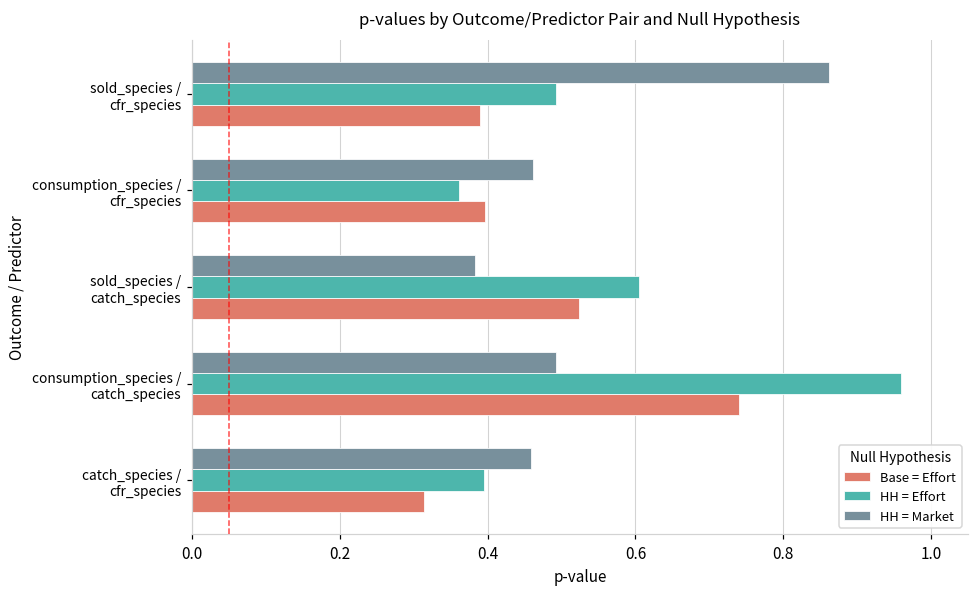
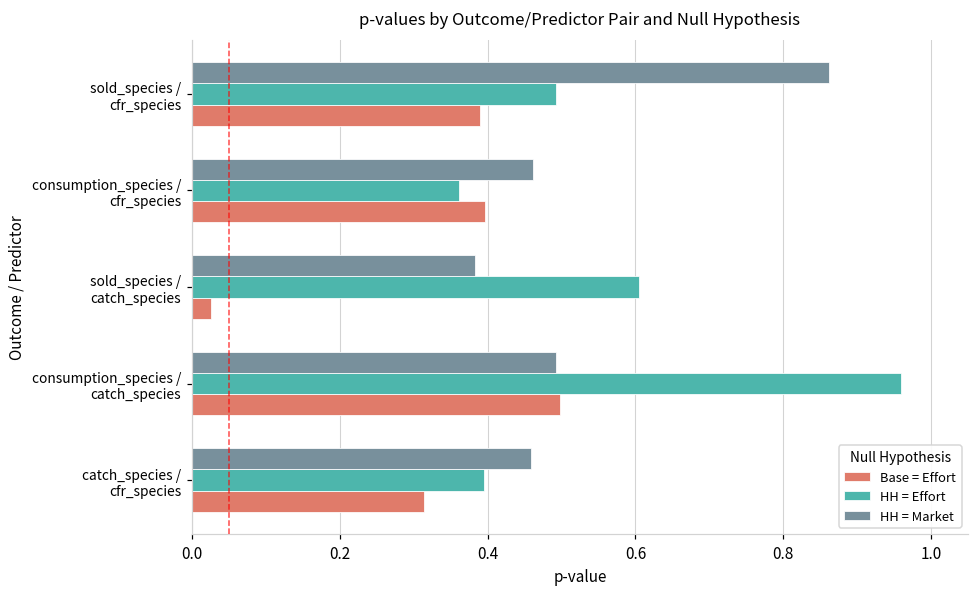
  {
    "Base = Effort": {
      "sold_species / cfr_species": 0.39,
      "consumption_species / cfr_species": 0.40,
-     "sold_species / catch_species": 0.52,
-     "consumption_species / catch_species": 0.74,
+     "sold_species / catch_species": 0.03,
+     "consumption_species / catch_species": 0.50,
      "catch_species / cfr_species": 0.31
    }
  }
